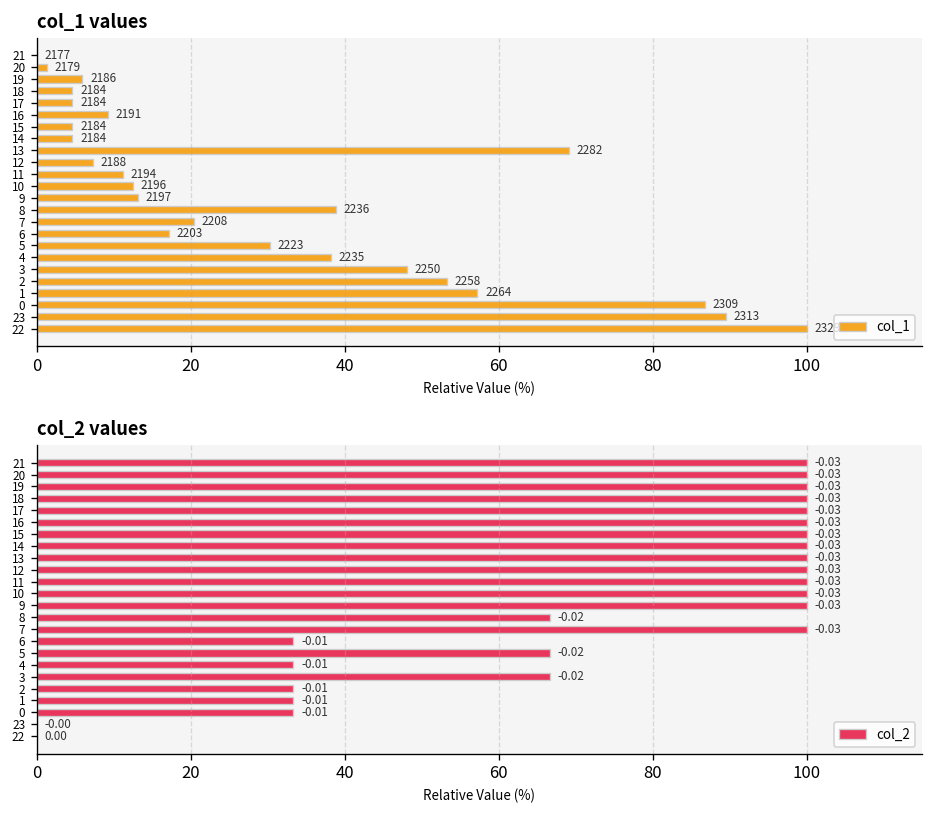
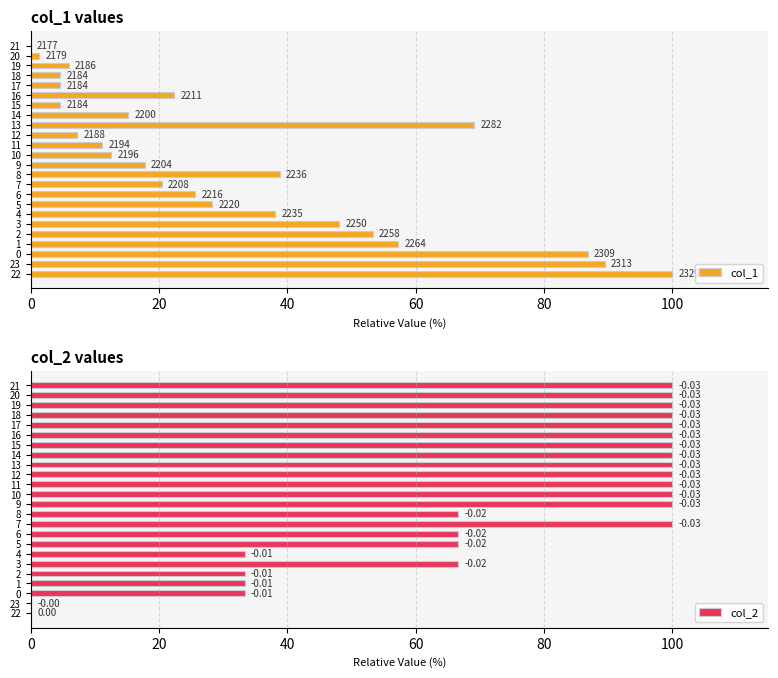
  {
    "col_1 values": {
-     "16": 2191,
-     "14": 2184,
-     "9": 2197,
-     "6": 2203,
-     "5": 2223
+     "16": 2211,
+     "14": 2200,
+     "9": 2204,
+     "6": 2216,
+     "5": 2220
    },
    "col_2 values": {
-     "6": -0.01,
+     "6": -0.02,
      "23": -0.00,
      "22": 0.00
    }
  }
